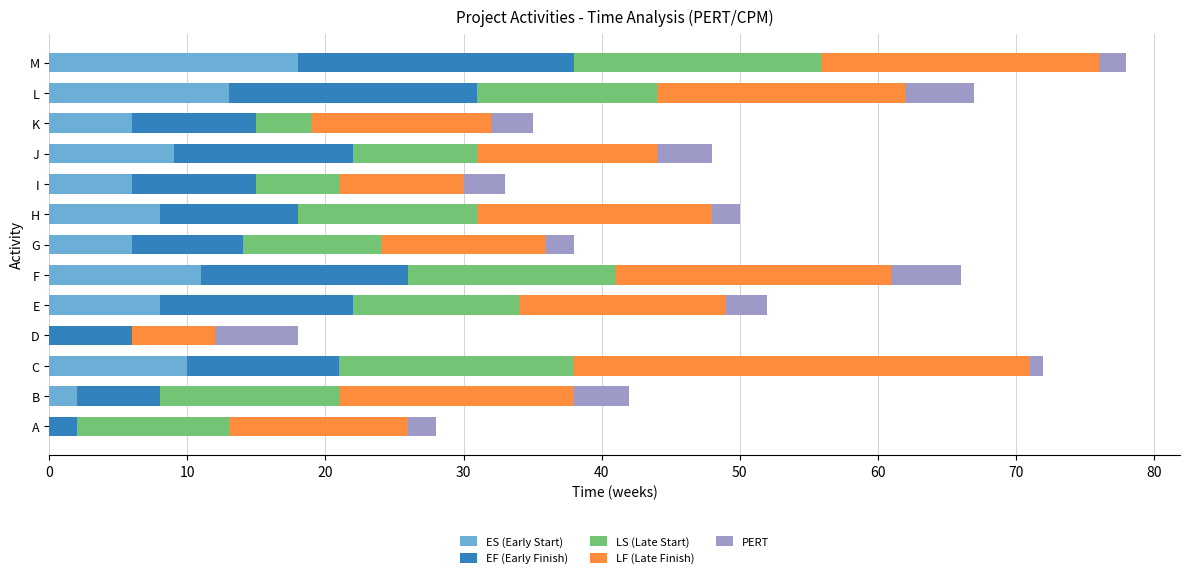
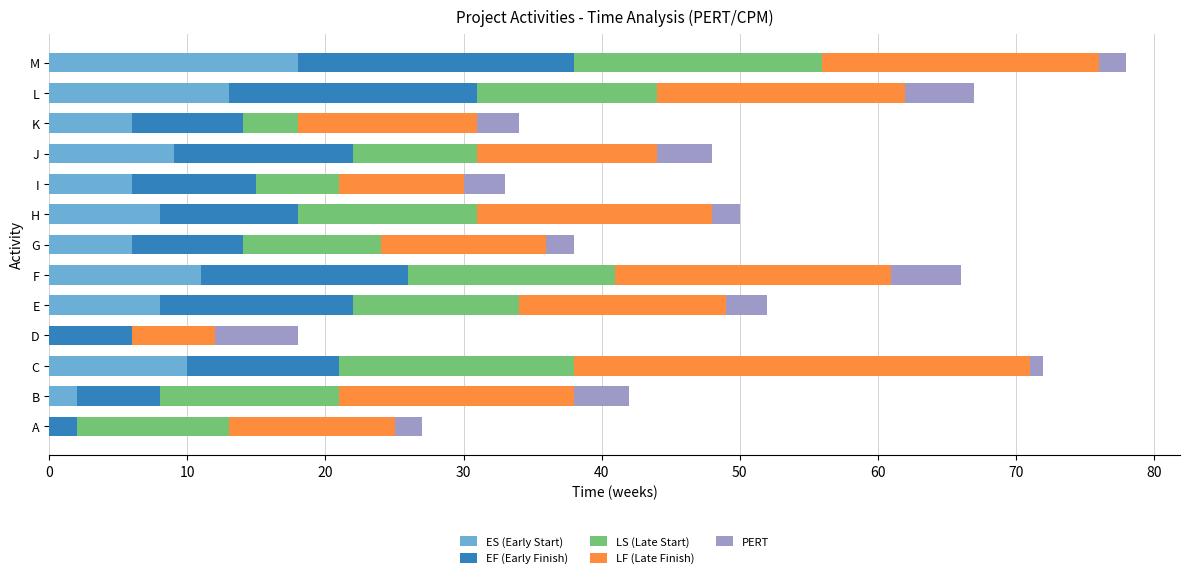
  {
    "EF (Early Finish)": {
      "M": 20,
      "L": 18,
-     "K": 9,
+     "K": 8,
      "J": 13,
      "I": 9,
      "H": 10,
      "G": 8,
      "F": 15,
      "E": 14,
      "D": 6,
      "C": 11,
      "B": 6,
      "A": 2
    },
    "LS (Late Start)": {
      "M": 18,
      "L": 13,
      "K": 4,
      "J": 9,
      "I": 6,
      "H": 13,
      "G": 10,
      "F": 15,
      "E": 12,
      "D": 0,
      "C": 17,
      "B": 13,
      "A": 11
    },
    "LF (Late Finish)": {
      "M": 20,
      "L": 18,
      "K": 13,
      "J": 13,
      "I": 9,
      "H": 17,
      "G": 12,
      "F": 20,
      "E": 15,
      "D": 6,
      "C": 33,
      "B": 17,
-     "A": 13
+     "A": 12
    }
  }
